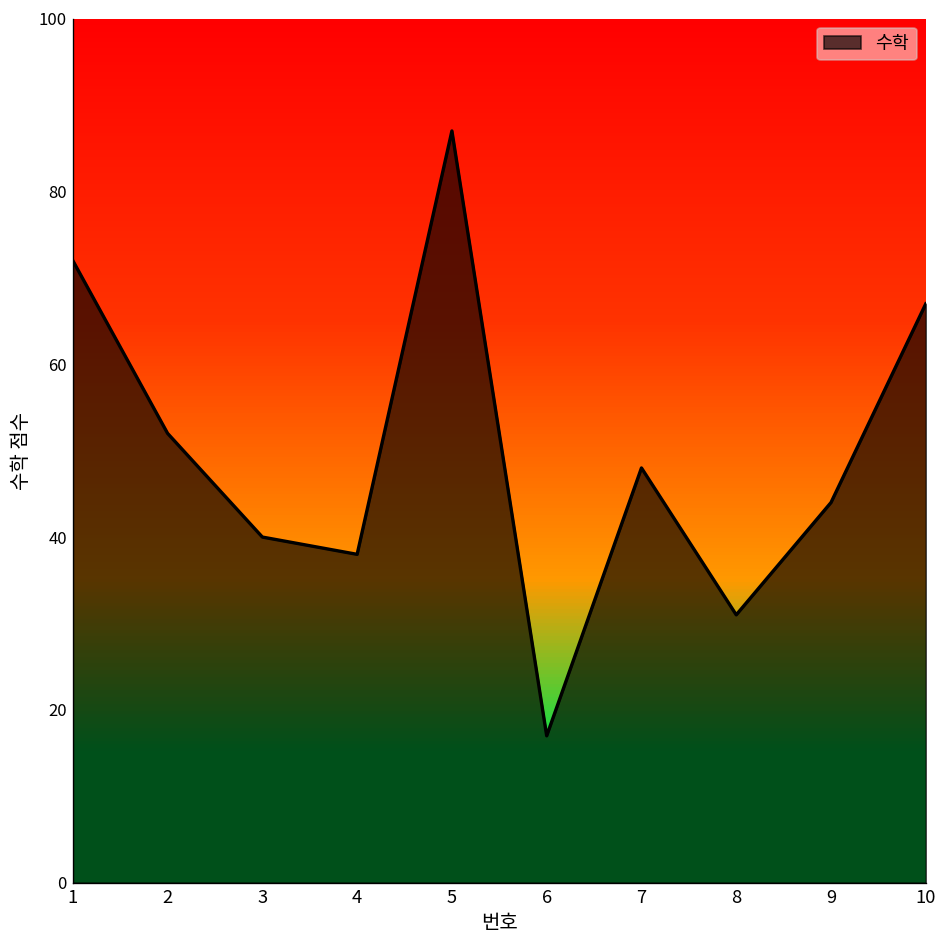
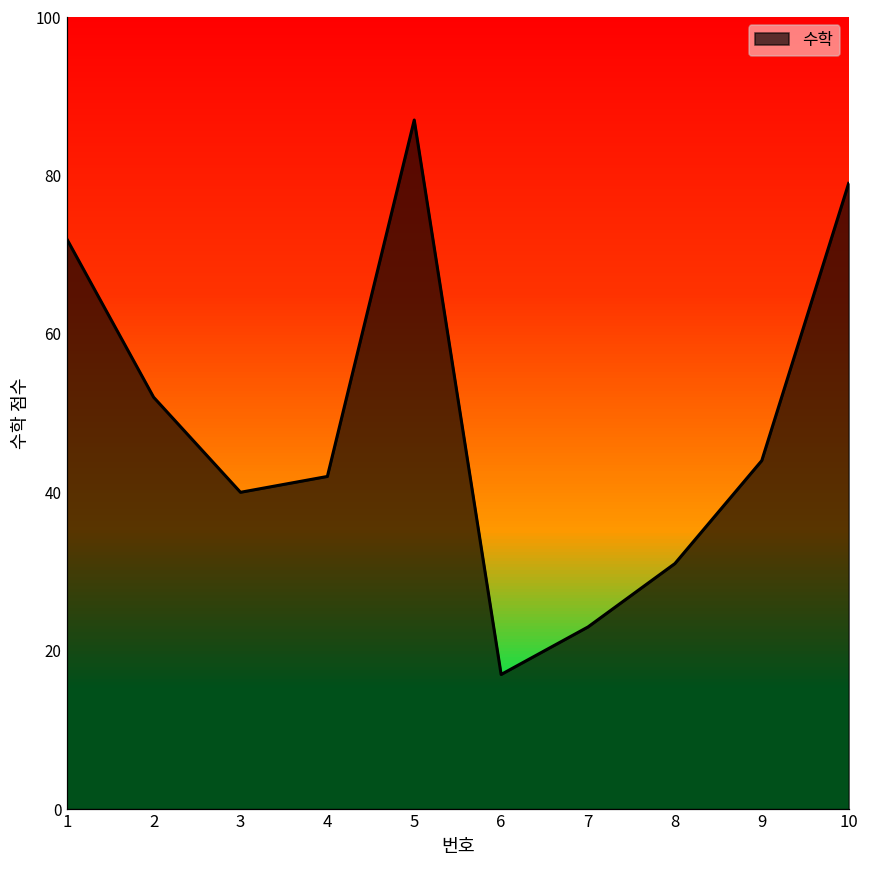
  {
    "1": 72,
    "2": 52,
    "3": 40,
-   "4": 38,
+   "4": 42,
    "5": 87,
    "6": 17,
-   "7": 48,
+   "7": 23,
    "8": 31,
    "9": 44,
-   "10": 67
+   "10": 79
  }
